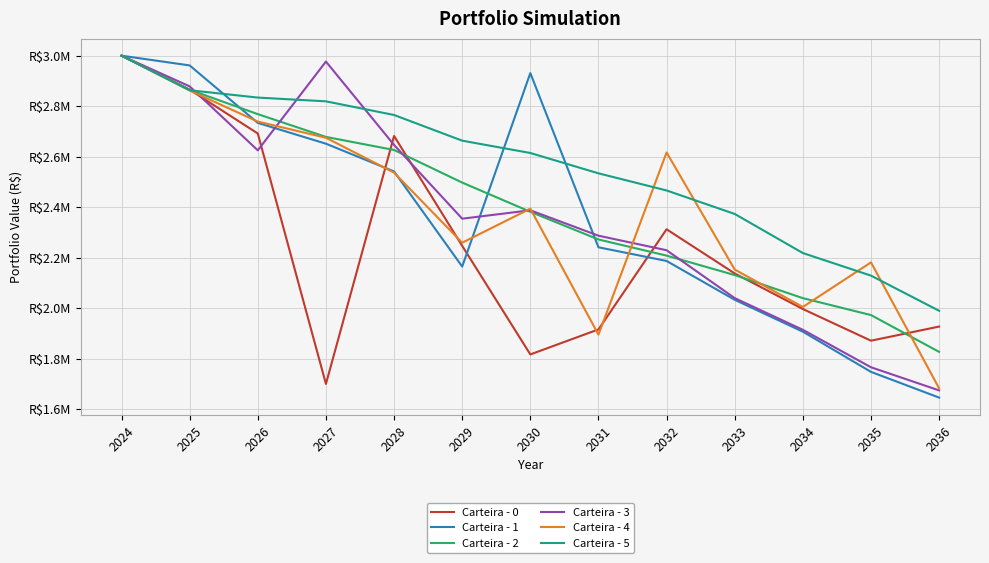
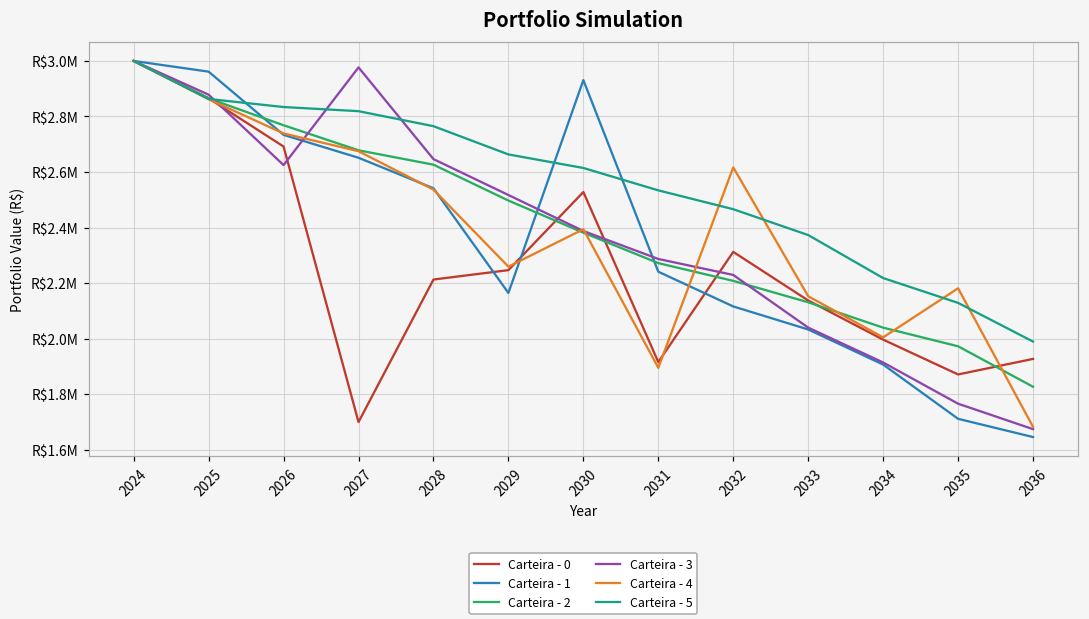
  {
    "Carteira - 0": {
      "2026": "R$2690000",
      "2027": "R$1700000",
-     "2028": "R$2680000",
+     "2028": "R$2210000",
      "2029": "R$2250000",
-     "2030": "R$1820000",
+     "2030": "R$2530000",
      "2031": "R$1920000",
      "2032": "R$2310000",
      "2035": "R$1870000",
      "2036": "R$1930000"
    },
    "Carteira - 1": {
      "2025": "R$2960000",
      "2027": "R$2650000",
      "2029": "R$2160000",
      "2030": "R$2930000",
      "2031": "R$2240000",
-     "2032": "R$2190000",
-     "2035": "R$1750000",
+     "2032": "R$2120000",
+     "2035": "R$1710000",
      "2036": "R$1650000"
    },
    "Carteira - 3": {
      "2025": "R$2880000",
      "2026": "R$2630000",
      "2027": "R$2980000",
      "2028": "R$2650000",
-     "2029": "R$2350000",
+     "2029": "R$2520000",
      "2031": "R$2290000",
      "2032": "R$2230000",
      "2035": "R$1770000"
    },
    "Carteira - 4": {
      "2029": "R$2260000",
      "2031": "R$1900000",
      "2032": "R$2620000",
      "2033": "R$2150000",
      "2035": "R$2180000"
    }
  }
